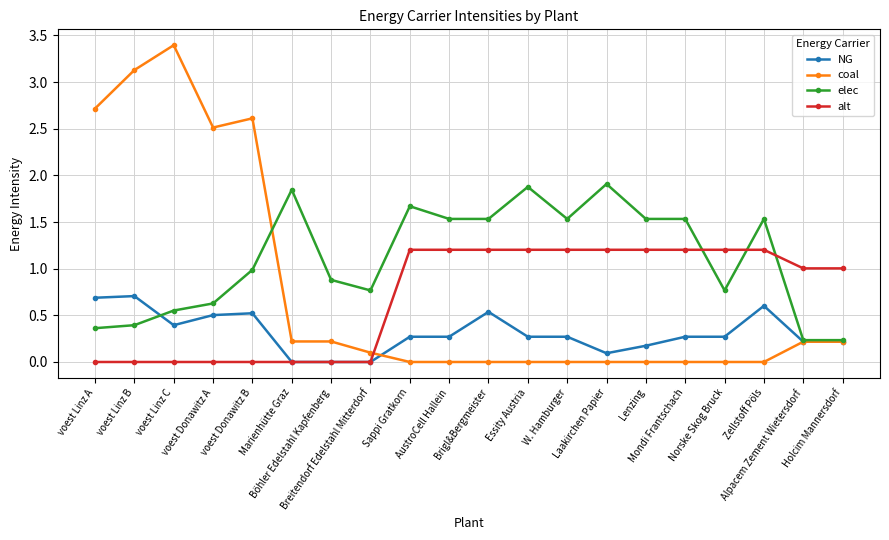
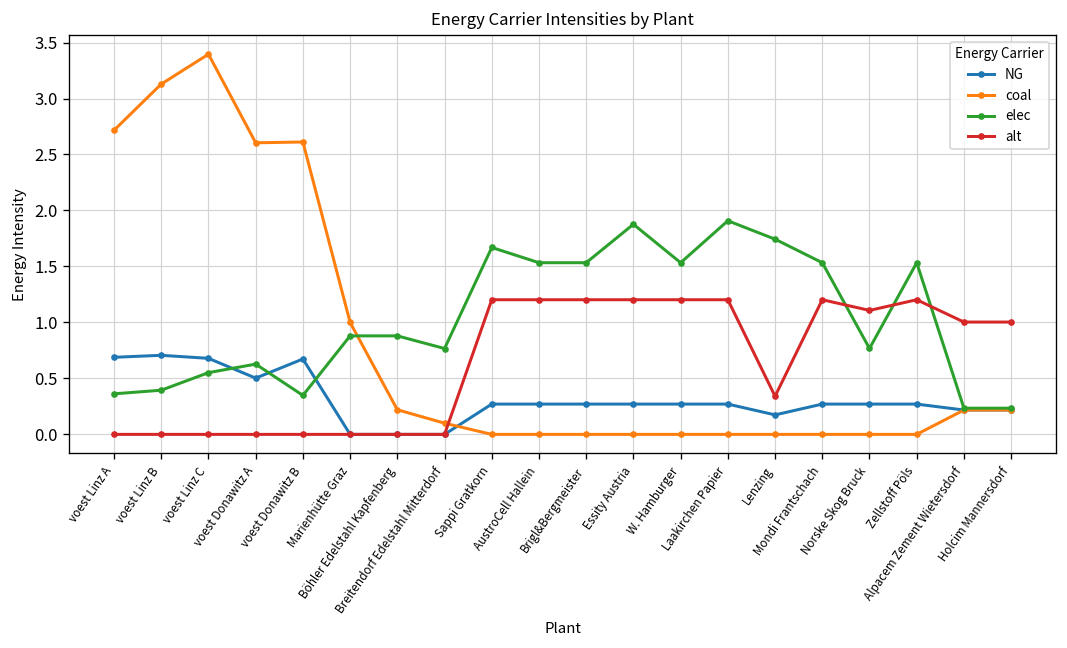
  {
    "NG": {
      "voest Linz A": 0.7,
      "voest Linz B": 0.7,
-     "voest Linz C": 0.4,
+     "voest Linz C": 0.7,
      "voest Donawitz A": 0.5,
-     "voest Donawitz B": 0.5,
+     "voest Donawitz B": 0.7,
      "Sappi Gratkorn": 0.3,
      "AustroCell Hallein": 0.3,
-     "Brigl&Bergmeister": 0.5,
+     "Brigl&Bergmeister": 0.3,
      "Essity Austria": 0.3,
      "W. Hamburger": 0.3,
-     "Laakirchen Papier": 0.1,
+     "Laakirchen Papier": 0.3,
      "Lenzing": 0.2,
      "Mondi Frantschach": 0.3,
      "Norske Skog Bruck": 0.3,
-     "Zellstoff Pöls": 0.6
+     "Zellstoff Pöls": 0.3
    },
    "coal": {
      "voest Linz A": 2.7,
      "voest Linz B": 3.1,
      "voest Linz C": 3.4,
-     "voest Donawitz A": 2.5,
+     "voest Donawitz A": 2.6,
      "voest Donawitz B": 2.6,
-     "Marienhütte Graz": 0.2,
+     "Marienhütte Graz": 1.0,
      "Böhler Edelstahl Kapfenberg": 0.2,
      "Breitendorf Edelstahl Mitterdorf": 0.1,
      "Sappi Gratkorn": 0.0,
      "AustroCell Hallein": 0.0,
      "Brigl&Bergmeister": 0.0,
      "Essity Austria": 0.0,
      "W. Hamburger": 0.0,
      "Laakirchen Papier": 0.0,
      "Lenzing": 0.0,
      "Mondi Frantschach": 0.0,
      "Norske Skog Bruck": 0.0,
      "Zellstoff Pöls": 0.0
    },
    "elec": {
      "voest Linz A": 0.4,
      "voest Linz B": 0.4,
      "voest Linz C": 0.6,
      "voest Donawitz A": 0.6,
-     "voest Donawitz B": 1.0,
-     "Marienhütte Graz": 1.8,
+     "voest Donawitz B": 0.3,
+     "Marienhütte Graz": 0.9,
      "Böhler Edelstahl Kapfenberg": 0.9,
      "Breitendorf Edelstahl Mitterdorf": 0.8,
      "Sappi Gratkorn": 1.7,
      "AustroCell Hallein": 1.5,
      "Brigl&Bergmeister": 1.5,
      "Essity Austria": 1.9,
      "W. Hamburger": 1.5,
      "Laakirchen Papier": 1.9,
-     "Lenzing": 1.5,
+     "Lenzing": 1.7,
      "Mondi Frantschach": 1.5,
      "Norske Skog Bruck": 0.8,
      "Zellstoff Pöls": 1.5
    },
    "alt": {
      "voest Linz A": 0.0,
      "voest Linz B": 0.0,
      "voest Linz C": 0.0,
      "voest Donawitz A": 0.0,
      "voest Donawitz B": 0.0,
      "Sappi Gratkorn": 1.2,
      "AustroCell Hallein": 1.2,
      "Brigl&Bergmeister": 1.2,
      "Essity Austria": 1.2,
      "W. Hamburger": 1.2,
      "Laakirchen Papier": 1.2,
-     "Lenzing": 1.2,
+     "Lenzing": 0.3,
      "Mondi Frantschach": 1.2,
-     "Norske Skog Bruck": 1.2,
+     "Norske Skog Bruck": 1.1,
      "Zellstoff Pöls": 1.2,
      "Alpacem Zement Wietersdorf": 1.0,
      "Holcim Mannersdorf": 1.0
    }
  }
